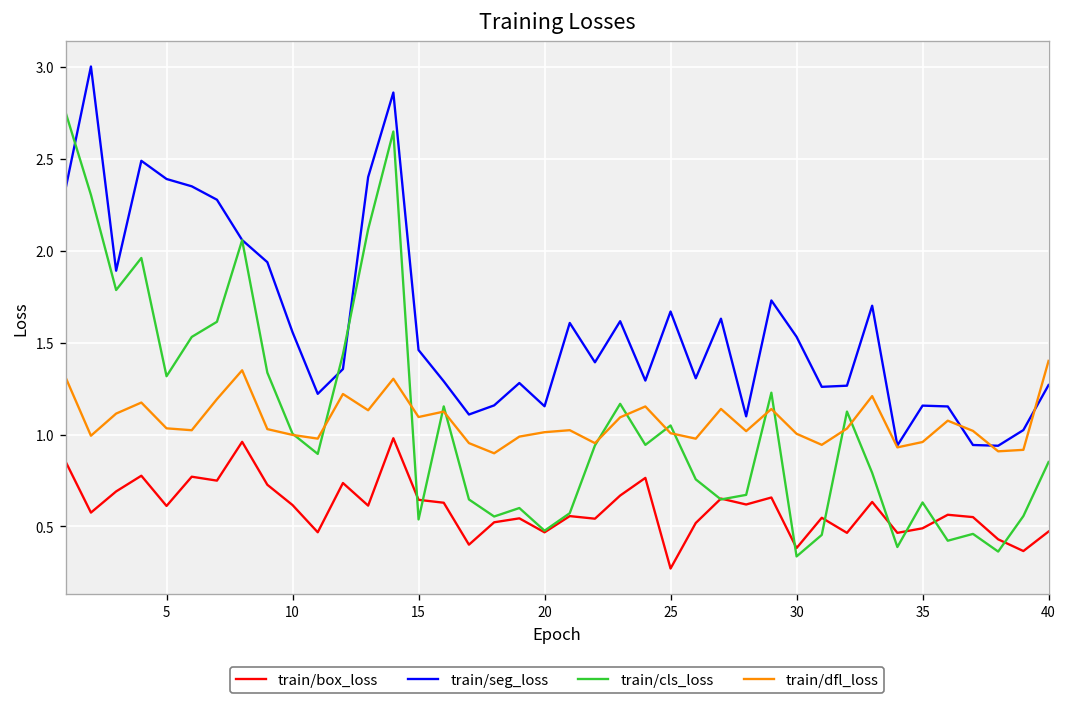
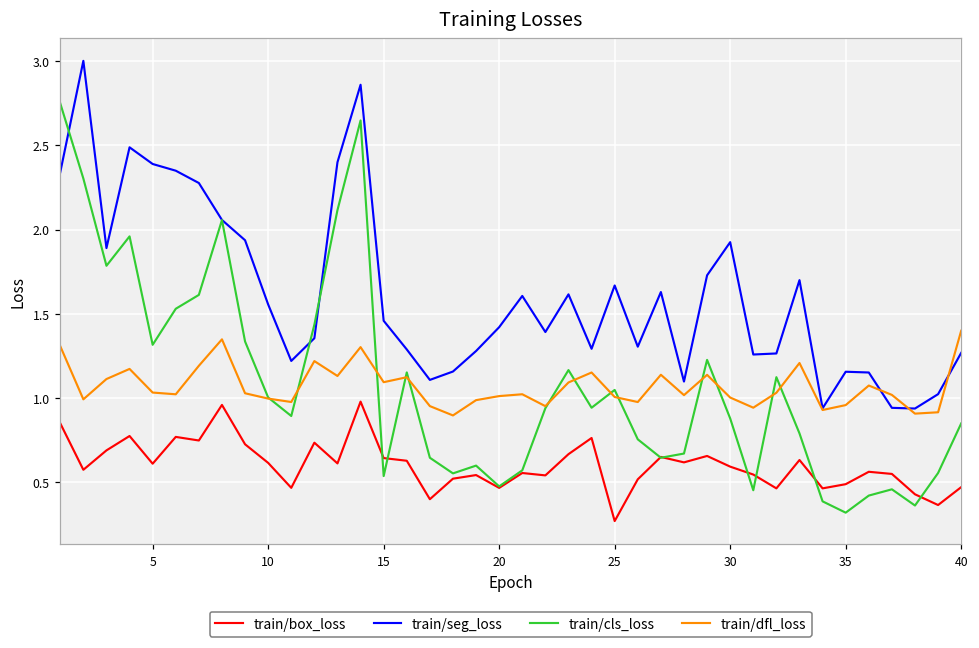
  {
    "train/box_loss": {
      "5": 0.61,
      "10": 0.62,
      "15": 0.64,
      "25": 0.27,
-     "30": 0.38,
+     "30": 0.59,
      "35": 0.49,
      "40": 0.47
    },
    "train/seg_loss": {
      "5": 2.39,
      "10": 1.56,
      "15": 1.46,
-     "20": 1.15,
+     "20": 1.42,
      "25": 1.67,
-     "30": 1.53,
+     "30": 1.93,
      "35": 1.16,
      "40": 1.27
    },
    "train/cls_loss": {
      "5": 1.32,
      "15": 0.54,
      "25": 1.05,
-     "30": 0.34,
-     "35": 0.63,
+     "30": 0.88,
+     "35": 0.32,
      "40": 0.85
    },
    "train/dfl_loss": {
      "5": 1.03,
      "15": 1.10,
      "20": 1.01,
      "25": 1.01,
      "30": 1.00,
      "35": 0.96,
      "40": 1.40
    }
  }
